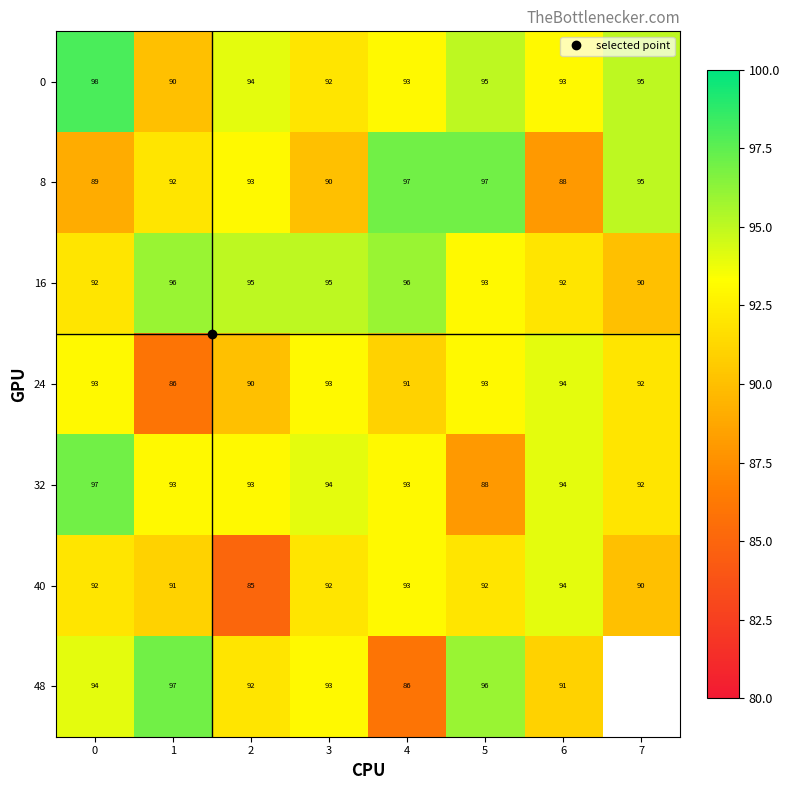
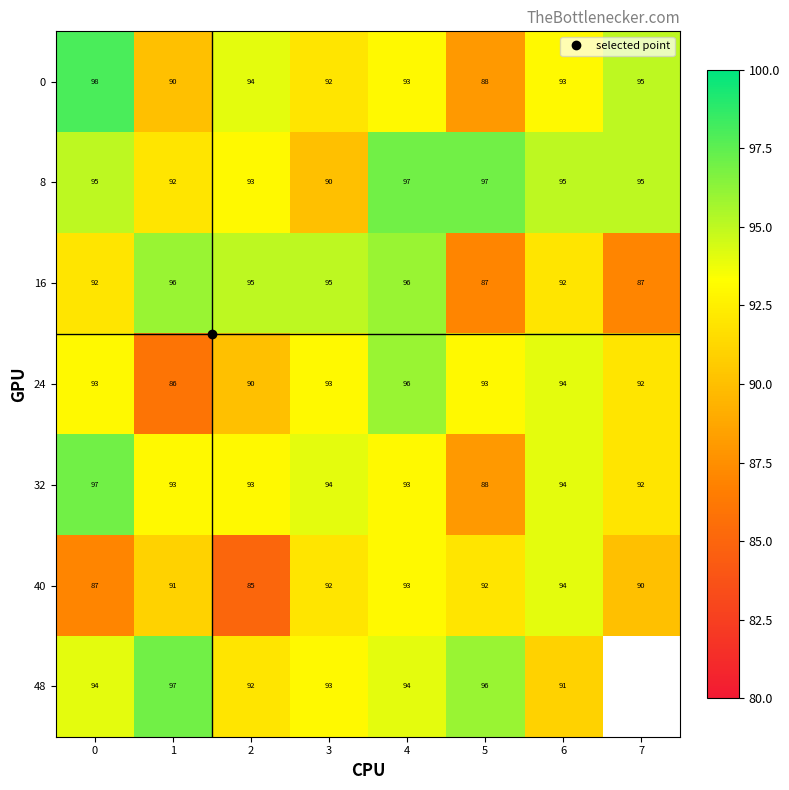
  {
    "0": {
      "0": 98,
      "1": 90,
      "2": 94,
      "3": 92,
      "4": 93,
-     "5": 95,
+     "5": 88,
      "6": 93,
      "7": 95
    },
    "8": {
-     "0": 89,
+     "0": 95,
      "1": 92,
      "2": 93,
      "3": 90,
      "4": 97,
      "5": 97,
-     "6": 88,
+     "6": 95,
      "7": 95
    },
    "16": {
      "0": 92,
      "1": 96,
      "2": 95,
      "3": 95,
      "4": 96,
-     "5": 93,
+     "5": 87,
      "6": 92,
-     "7": 90
+     "7": 87
    },
    "24": {
      "0": 93,
      "1": 86,
      "2": 90,
      "3": 93,
-     "4": 91,
+     "4": 96,
      "5": 93,
      "6": 94,
      "7": 92
    },
    "32": {
      "0": 97,
      "1": 93,
      "2": 93,
      "3": 94,
      "4": 93,
      "5": 88,
      "6": 94,
      "7": 92
    },
    "40": {
-     "0": 92,
+     "0": 87,
      "1": 91,
      "2": 85,
      "3": 92,
      "4": 93,
      "5": 92,
      "6": 94,
      "7": 90
    },
    "48": {
      "0": 94,
      "1": 97,
      "2": 92,
      "3": 93,
-     "4": 86,
+     "4": 94,
      "5": 96,
      "6": 91
    }
  }
